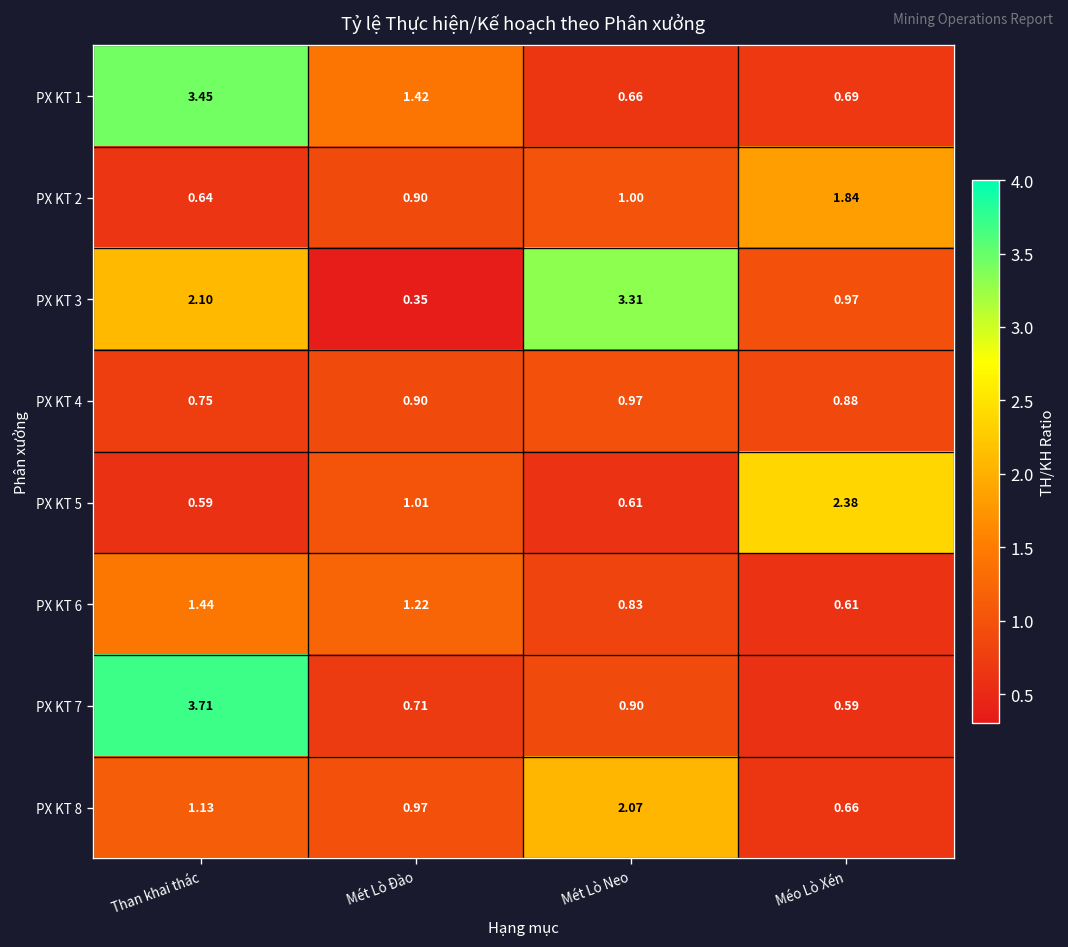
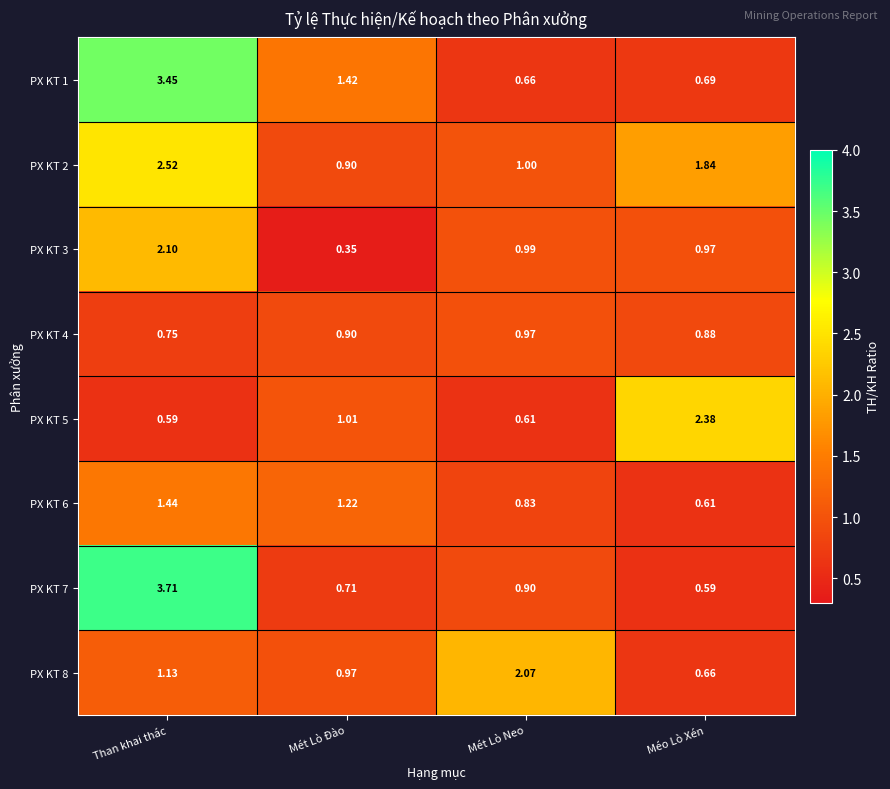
  {
    "PX KT 1": {
      "Than khai thác": 3.45,
      "Mét Lò Đào": 1.42,
      "Mét Lò Neo": 0.66,
      "Méo Lò Xén": 0.69
    },
    "PX KT 2": {
-     "Than khai thác": 0.64,
+     "Than khai thác": 2.52,
      "Mét Lò Đào": 0.90,
      "Mét Lò Neo": 1.00,
      "Méo Lò Xén": 1.84
    },
    "PX KT 3": {
      "Than khai thác": 2.10,
      "Mét Lò Đào": 0.35,
-     "Mét Lò Neo": 3.31,
+     "Mét Lò Neo": 0.99,
      "Méo Lò Xén": 0.97
    },
    "PX KT 4": {
      "Than khai thác": 0.75,
      "Mét Lò Đào": 0.90,
      "Mét Lò Neo": 0.97,
      "Méo Lò Xén": 0.88
    },
    "PX KT 5": {
      "Than khai thác": 0.59,
      "Mét Lò Đào": 1.01,
      "Mét Lò Neo": 0.61,
      "Méo Lò Xén": 2.38
    },
    "PX KT 6": {
      "Than khai thác": 1.44,
      "Mét Lò Đào": 1.22,
      "Mét Lò Neo": 0.83,
      "Méo Lò Xén": 0.61
    },
    "PX KT 7": {
      "Than khai thác": 3.71,
      "Mét Lò Đào": 0.71,
      "Mét Lò Neo": 0.90,
      "Méo Lò Xén": 0.59
    },
    "PX KT 8": {
      "Than khai thác": 1.13,
      "Mét Lò Đào": 0.97,
      "Mét Lò Neo": 2.07,
      "Méo Lò Xén": 0.66
    }
  }
